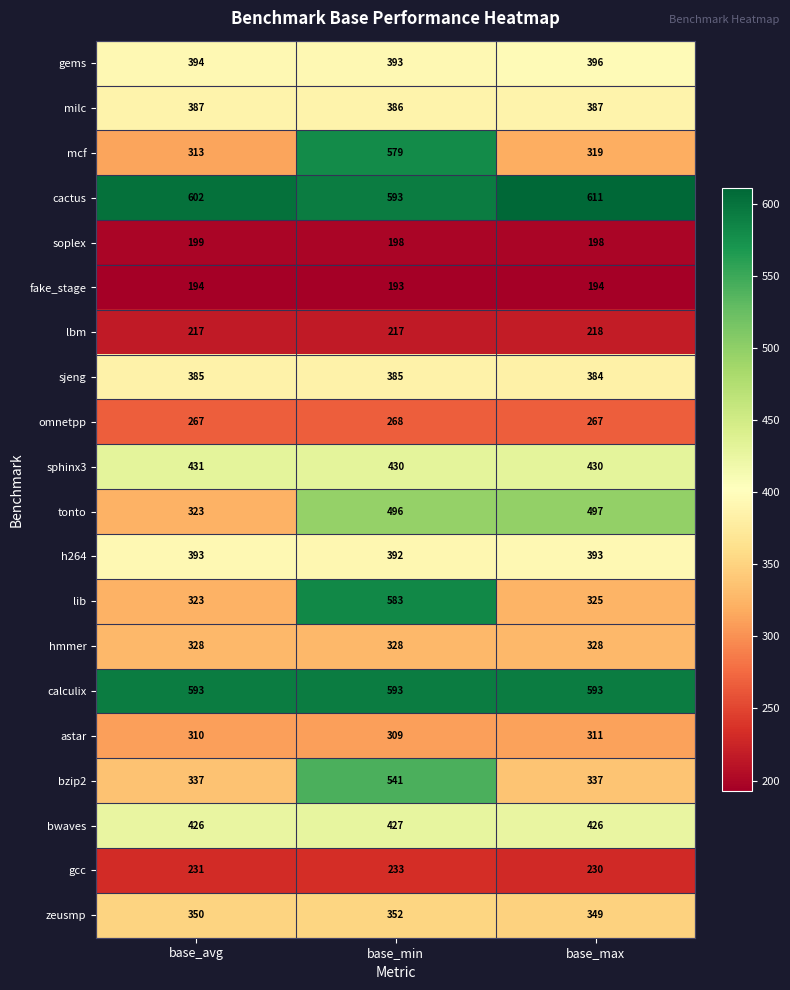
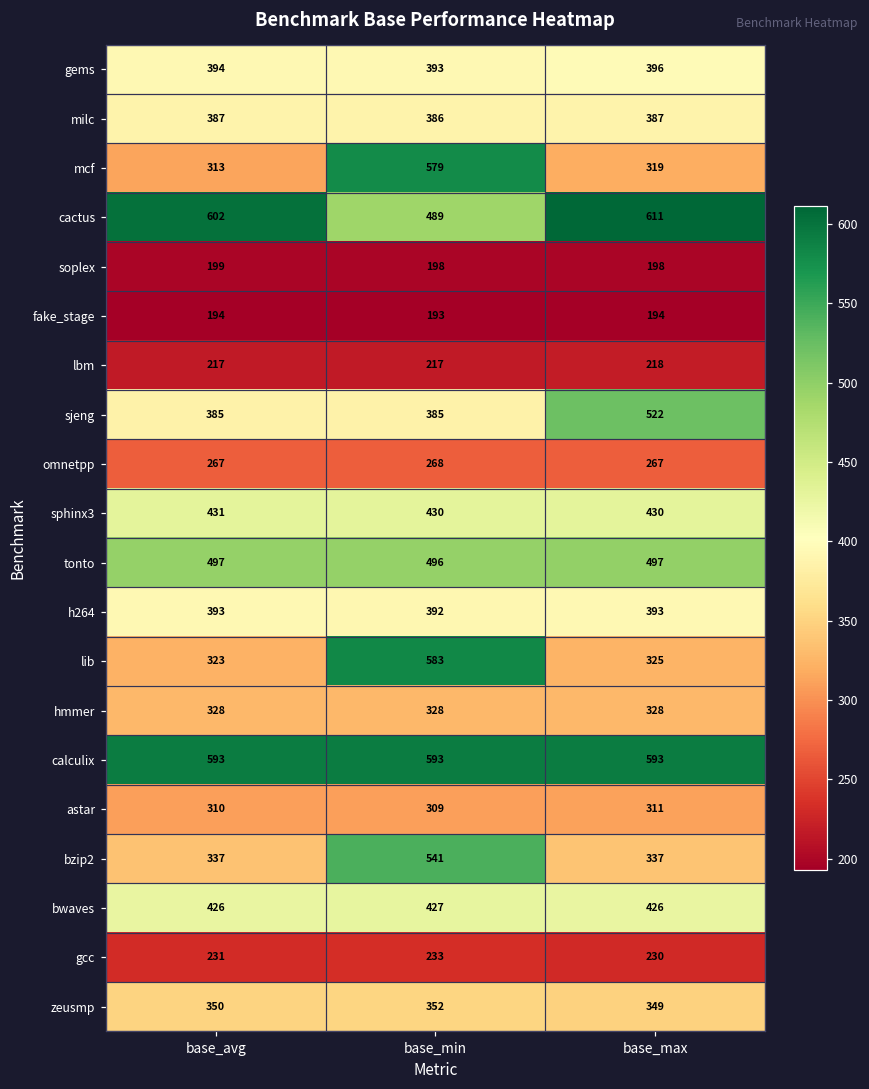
  {
    "gems": {
      "base_avg": 394,
      "base_min": 393,
      "base_max": 396
    },
    "milc": {
      "base_avg": 387,
      "base_min": 386,
      "base_max": 387
    },
    "mcf": {
      "base_avg": 313,
      "base_min": 579,
      "base_max": 319
    },
    "cactus": {
      "base_avg": 602,
-     "base_min": 593,
+     "base_min": 489,
      "base_max": 611
    },
    "soplex": {
      "base_avg": 199,
      "base_min": 198,
      "base_max": 198
    },
    "fake_stage": {
      "base_avg": 194,
      "base_min": 193,
      "base_max": 194
    },
    "lbm": {
      "base_avg": 217,
      "base_min": 217,
      "base_max": 218
    },
    "sjeng": {
      "base_avg": 385,
      "base_min": 385,
-     "base_max": 384
+     "base_max": 522
    },
    "omnetpp": {
      "base_avg": 267,
      "base_min": 268,
      "base_max": 267
    },
    "sphinx3": {
      "base_avg": 431,
      "base_min": 430,
      "base_max": 430
    },
    "tonto": {
-     "base_avg": 323,
+     "base_avg": 497,
      "base_min": 496,
      "base_max": 497
    },
    "h264": {
      "base_avg": 393,
      "base_min": 392,
      "base_max": 393
    },
    "lib": {
      "base_avg": 323,
      "base_min": 583,
      "base_max": 325
    },
    "hmmer": {
      "base_avg": 328,
      "base_min": 328,
      "base_max": 328
    },
    "calculix": {
      "base_avg": 593,
      "base_min": 593,
      "base_max": 593
    },
    "astar": {
      "base_avg": 310,
      "base_min": 309,
      "base_max": 311
    },
    "bzip2": {
      "base_avg": 337,
      "base_min": 541,
      "base_max": 337
    },
    "bwaves": {
      "base_avg": 426,
      "base_min": 427,
      "base_max": 426
    },
    "gcc": {
      "base_avg": 231,
      "base_min": 233,
      "base_max": 230
    },
    "zeusmp": {
      "base_avg": 350,
      "base_min": 352,
      "base_max": 349
    }
  }
